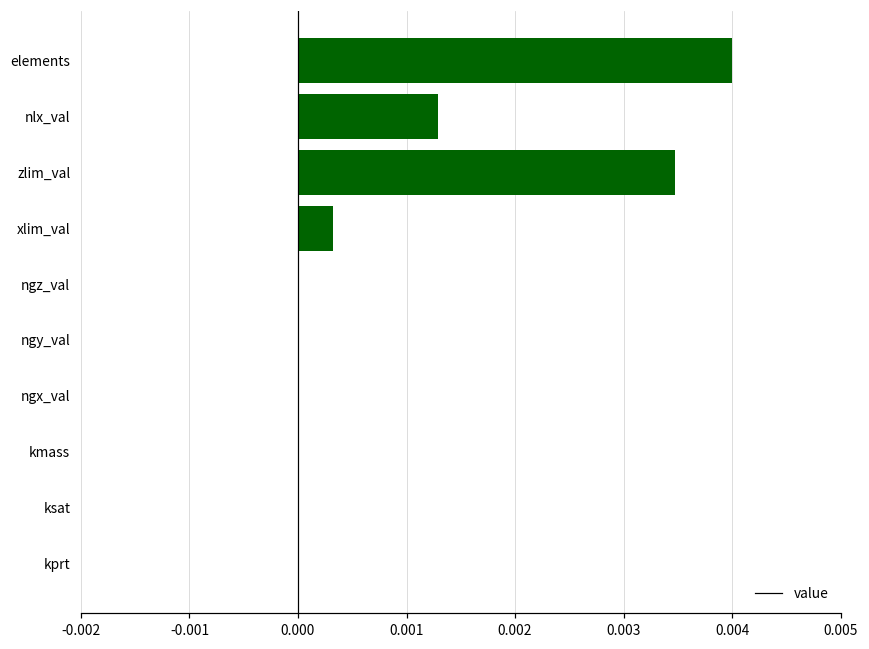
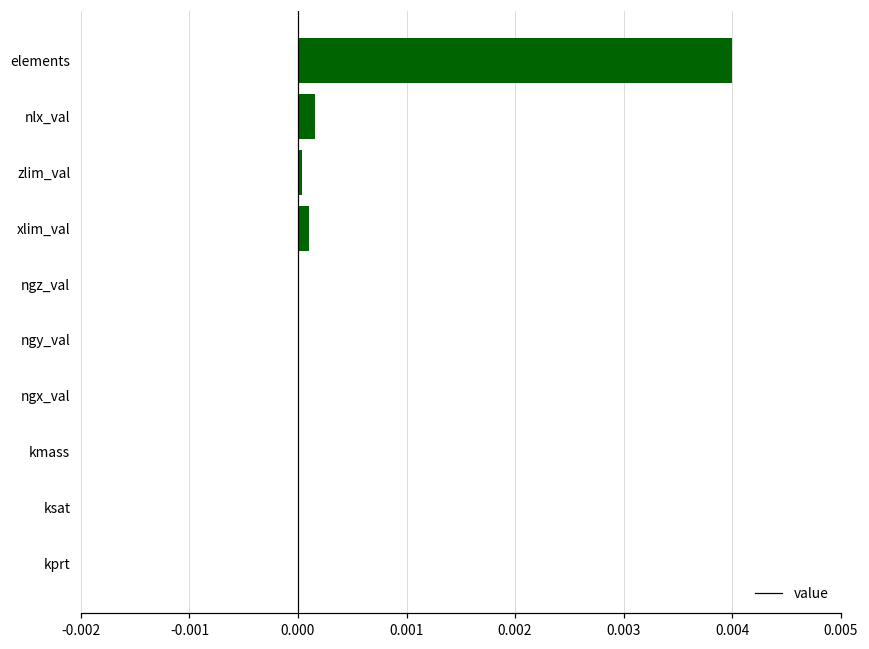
  {
    "elements": 0.0040,
-   "nlx_val": 0.0013,
-   "zlim_val": 0.0035,
-   "xlim_val": 0.0003
+   "nlx_val": 0.0002,
+   "zlim_val": 0.0000,
+   "xlim_val": 0.0001
  }
